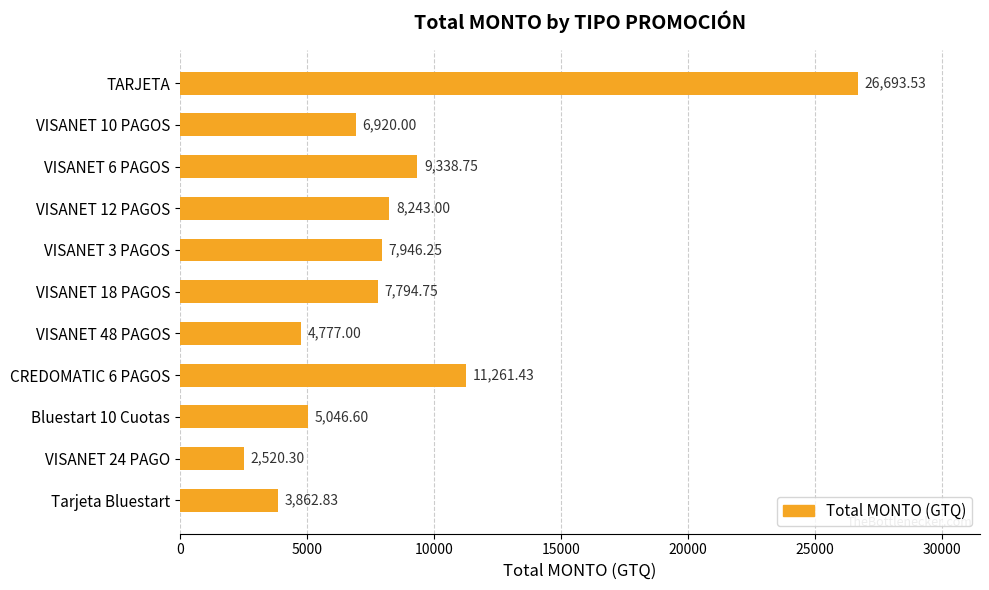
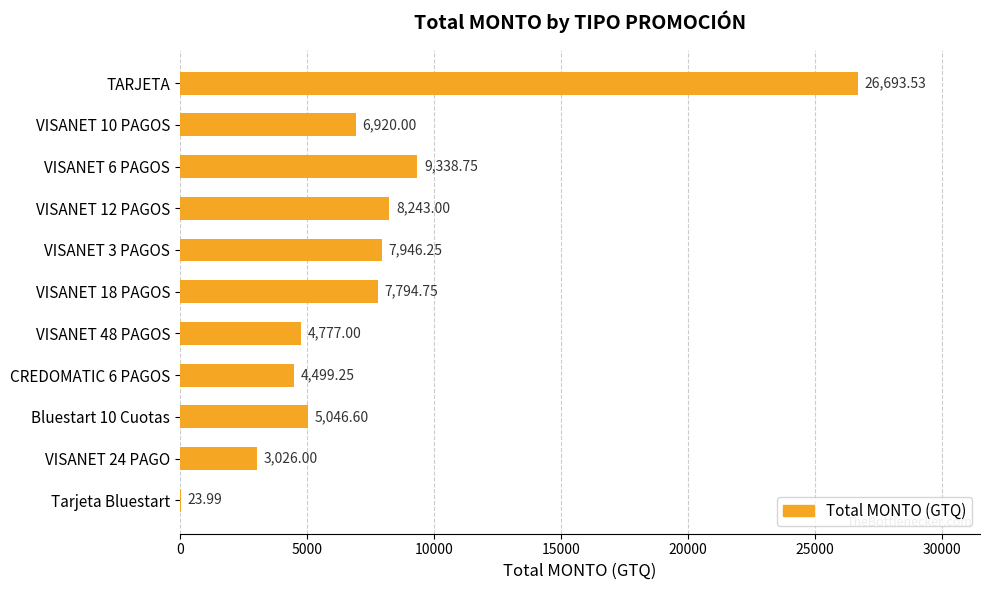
  {
    "TARJETA": "26,693.53",
    "VISANET 10 PAGOS": "6,920.00",
    "VISANET 6 PAGOS": "9,338.75",
    "VISANET 12 PAGOS": "8,243.00",
    "VISANET 3 PAGOS": "7,946.25",
    "VISANET 18 PAGOS": "7,794.75",
    "VISANET 48 PAGOS": "4,777.00",
-   "CREDOMATIC 6 PAGOS": "11,261.43",
+   "CREDOMATIC 6 PAGOS": "4,499.25",
    "Bluestart 10 Cuotas": "5,046.60",
-   "VISANET 24 PAGO": "2,520.30",
-   "Tarjeta Bluestart": "3,862.83"
+   "VISANET 24 PAGO": "3,026.00",
+   "Tarjeta Bluestart": "23.99"
  }
